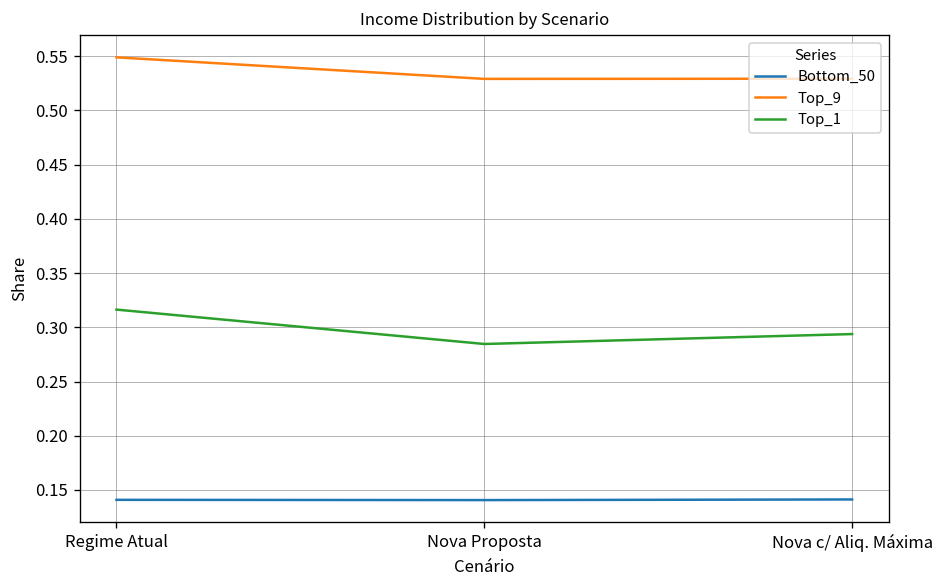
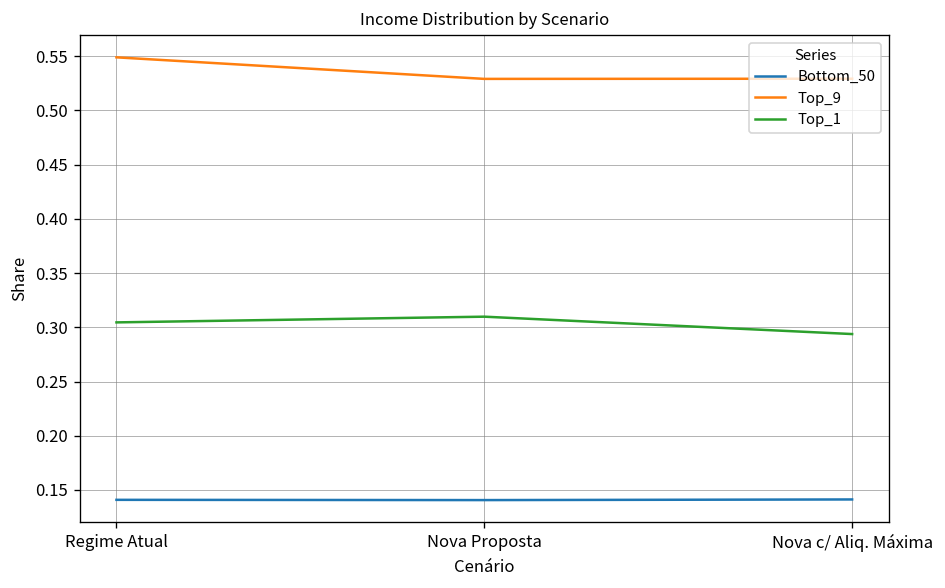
  {
    "Bottom_50": {
      "Regime Atual": 0.14,
      "Nova Proposta": 0.14,
      "Nova c/ Aliq. Máxima": 0.14
    },
    "Top_9": {
      "Regime Atual": 0.55,
      "Nova Proposta": 0.53
    },
    "Top_1": {
-     "Regime Atual": 0.32,
-     "Nova Proposta": 0.28,
+     "Regime Atual": 0.30,
+     "Nova Proposta": 0.31,
      "Nova c/ Aliq. Máxima": 0.29
    }
  }
